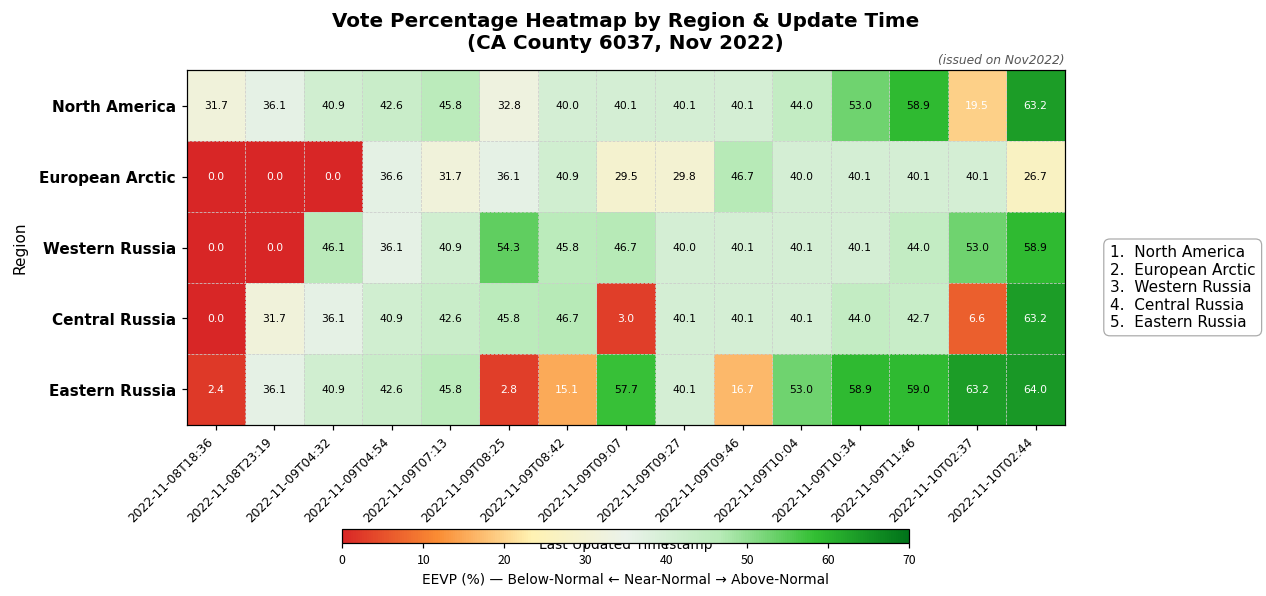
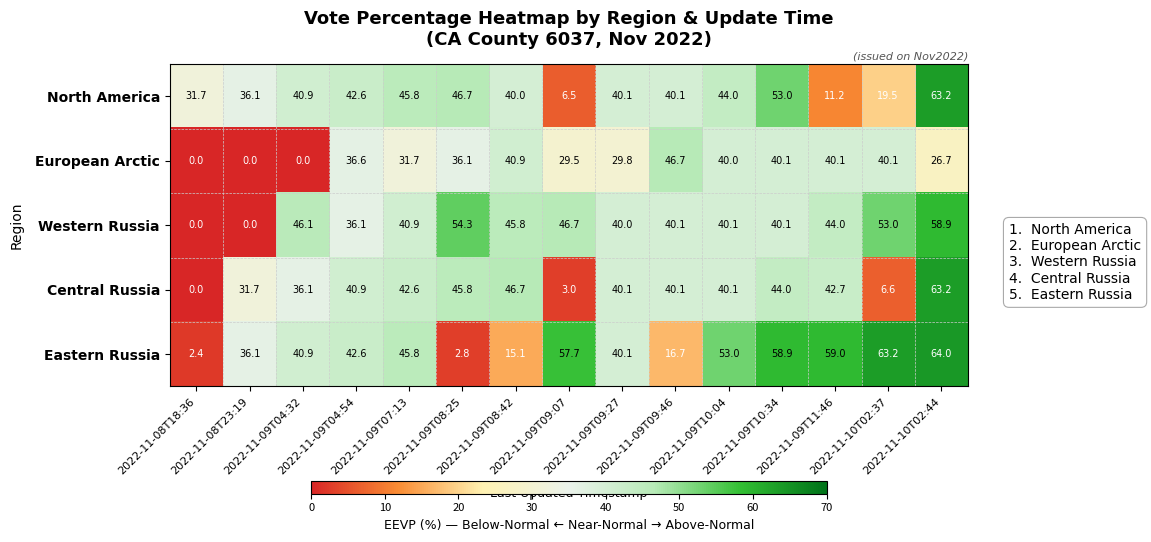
  {
    "North America": {
      "2022-11-08T18:36": 31.7,
      "2022-11-08T23:19": 36.1,
      "2022-11-09T04:32": 40.9,
      "2022-11-09T04:54": 42.6,
      "2022-11-09T07:13": 45.8,
-     "2022-11-09T08:25": 32.8,
+     "2022-11-09T08:25": 46.7,
      "2022-11-09T08:42": 40.0,
-     "2022-11-09T09:07": 40.1,
+     "2022-11-09T09:07": 6.5,
      "2022-11-09T09:27": 40.1,
      "2022-11-09T09:46": 40.1,
      "2022-11-09T10:04": 44.0,
      "2022-11-09T10:34": 53.0,
-     "2022-11-09T11:46": 58.9,
+     "2022-11-09T11:46": 11.2,
      "2022-11-10T02:37": 19.5,
      "2022-11-10T02:44": 63.2
    },
    "European Arctic": {
      "2022-11-08T18:36": 0.0,
      "2022-11-08T23:19": 0.0,
      "2022-11-09T04:32": 0.0,
      "2022-11-09T04:54": 36.6,
      "2022-11-09T07:13": 31.7,
      "2022-11-09T08:25": 36.1,
      "2022-11-09T08:42": 40.9,
      "2022-11-09T09:07": 29.5,
      "2022-11-09T09:27": 29.8,
      "2022-11-09T09:46": 46.7,
      "2022-11-09T10:04": 40.0,
      "2022-11-09T10:34": 40.1,
      "2022-11-09T11:46": 40.1,
      "2022-11-10T02:37": 40.1,
      "2022-11-10T02:44": 26.7
    },
    "Western Russia": {
      "2022-11-08T18:36": 0.0,
      "2022-11-08T23:19": 0.0,
      "2022-11-09T04:32": 46.1,
      "2022-11-09T04:54": 36.1,
      "2022-11-09T07:13": 40.9,
      "2022-11-09T08:25": 54.3,
      "2022-11-09T08:42": 45.8,
      "2022-11-09T09:07": 46.7,
      "2022-11-09T09:27": 40.0,
      "2022-11-09T09:46": 40.1,
      "2022-11-09T10:04": 40.1,
      "2022-11-09T10:34": 40.1,
      "2022-11-09T11:46": 44.0,
      "2022-11-10T02:37": 53.0,
      "2022-11-10T02:44": 58.9
    },
    "Central Russia": {
      "2022-11-08T18:36": 0.0,
      "2022-11-08T23:19": 31.7,
      "2022-11-09T04:32": 36.1,
      "2022-11-09T04:54": 40.9,
      "2022-11-09T07:13": 42.6,
      "2022-11-09T08:25": 45.8,
      "2022-11-09T08:42": 46.7,
      "2022-11-09T09:07": 3.0,
      "2022-11-09T09:27": 40.1,
      "2022-11-09T09:46": 40.1,
      "2022-11-09T10:04": 40.1,
      "2022-11-09T10:34": 44.0,
      "2022-11-09T11:46": 42.7,
      "2022-11-10T02:37": 6.6,
      "2022-11-10T02:44": 63.2
    },
    "Eastern Russia": {
      "2022-11-08T18:36": 2.4,
      "2022-11-08T23:19": 36.1,
      "2022-11-09T04:32": 40.9,
      "2022-11-09T04:54": 42.6,
      "2022-11-09T07:13": 45.8,
      "2022-11-09T08:25": 2.8,
      "2022-11-09T08:42": 15.1,
      "2022-11-09T09:07": 57.7,
      "2022-11-09T09:27": 40.1,
      "2022-11-09T09:46": 16.7,
      "2022-11-09T10:04": 53.0,
      "2022-11-09T10:34": 58.9,
      "2022-11-09T11:46": 59.0,
      "2022-11-10T02:37": 63.2,
      "2022-11-10T02:44": 64.0
    }
  }
